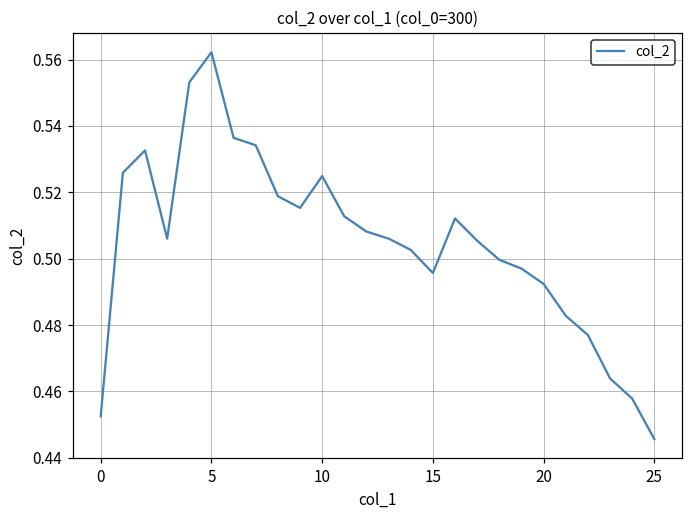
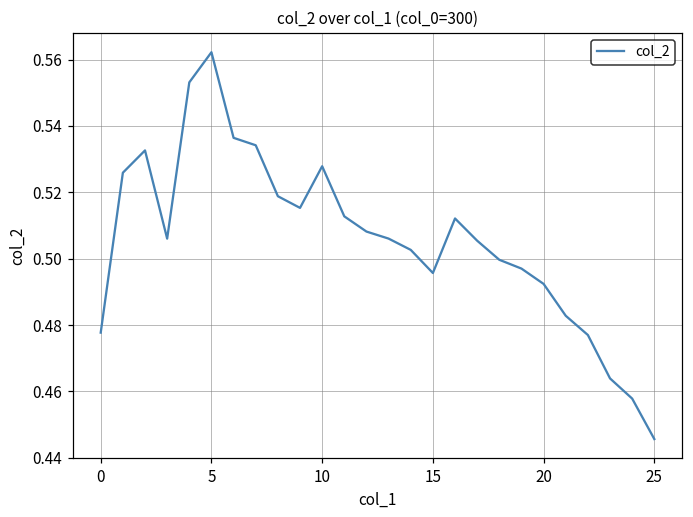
  {
-   "0": 0.453,
+   "0": 0.478,
    "5": 0.562,
-   "10": 0.525,
+   "10": 0.528,
    "15": 0.496,
    "20": 0.492,
    "25": 0.446
  }
